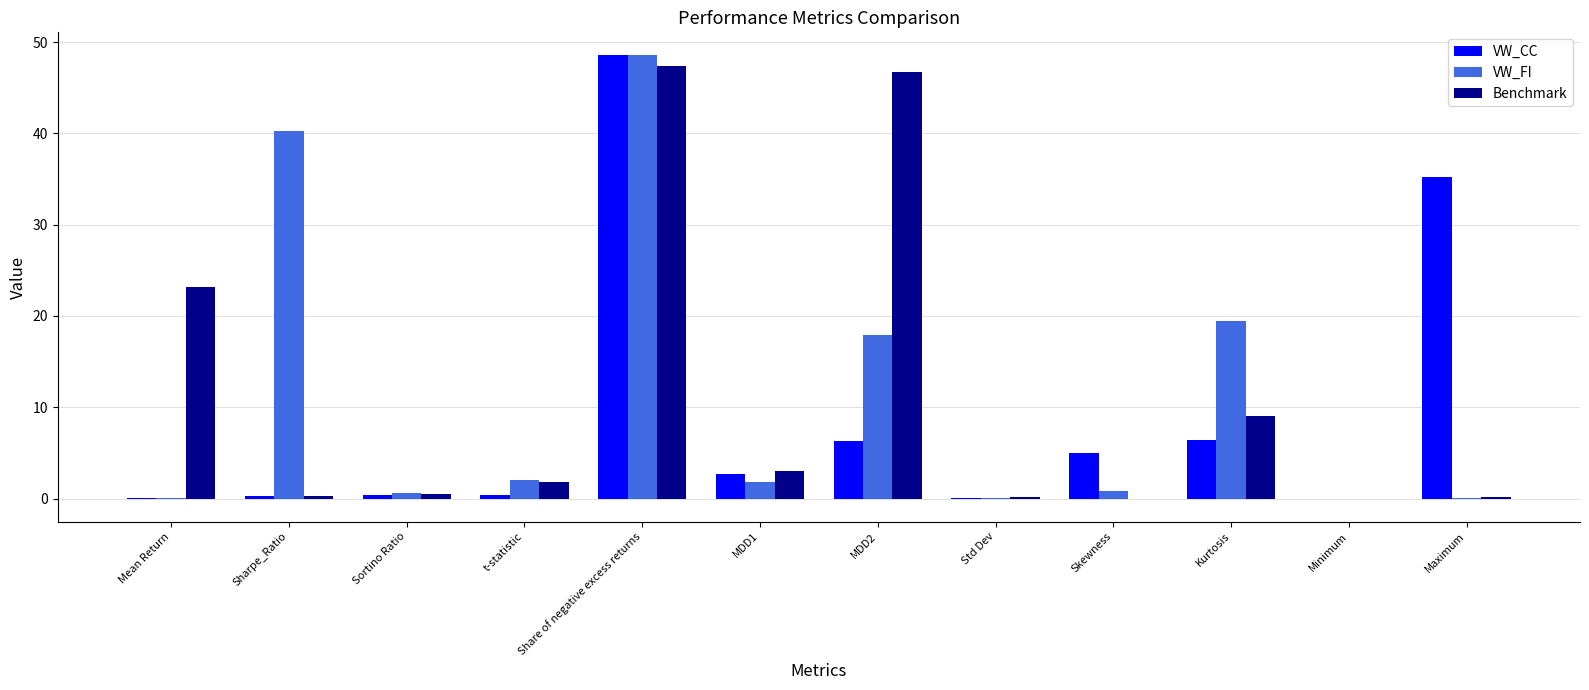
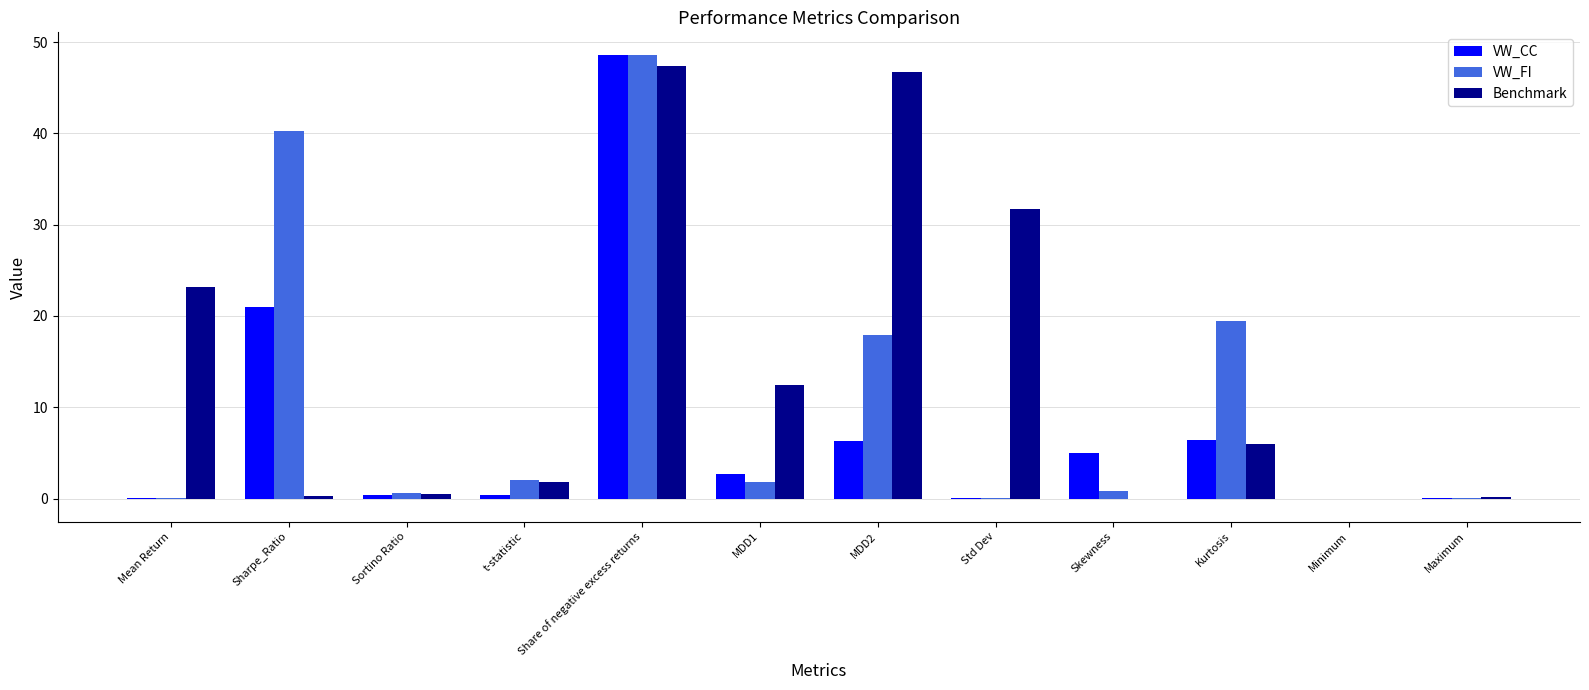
  {
    "VW_CC": {
-     "Sharpe_Ratio": 0,
+     "Sharpe_Ratio": 21,
      "Sortino Ratio": 0,
      "t-statistic": 0,
      "Share of negative excess returns": 49,
      "MDD1": 3,
      "MDD2": 6,
      "Skewness": 5,
      "Kurtosis": 6,
-     "Maximum": 35
+     "Maximum": 0
    },
    "VW_FI": {
      "Sharpe_Ratio": 40,
      "Sortino Ratio": 1,
      "t-statistic": 2,
      "Share of negative excess returns": 49,
      "MDD1": 2,
      "MDD2": 18,
      "Skewness": 1,
      "Kurtosis": 19
    },
    "Benchmark": {
      "Mean Return": 23,
      "Sortino Ratio": 1,
      "t-statistic": 2,
      "Share of negative excess returns": 47,
-     "MDD1": 3,
+     "MDD1": 12,
      "MDD2": 47,
-     "Std Dev": 0,
-     "Kurtosis": 9
+     "Std Dev": 32,
+     "Kurtosis": 6
    }
  }
